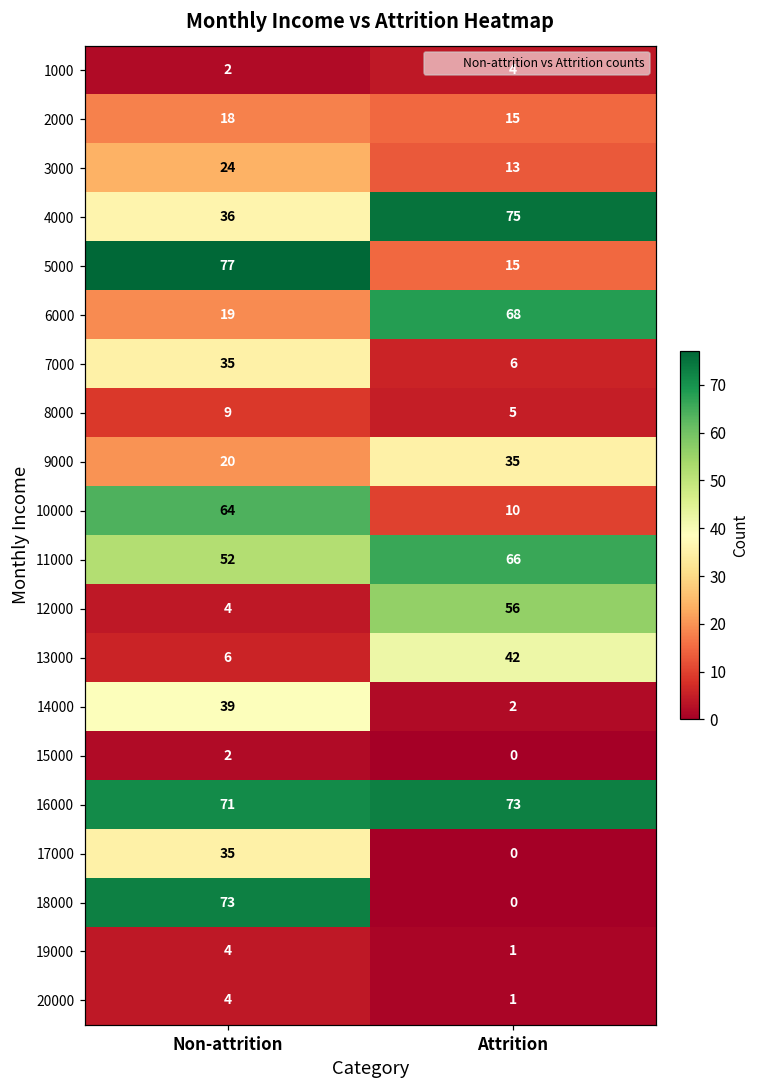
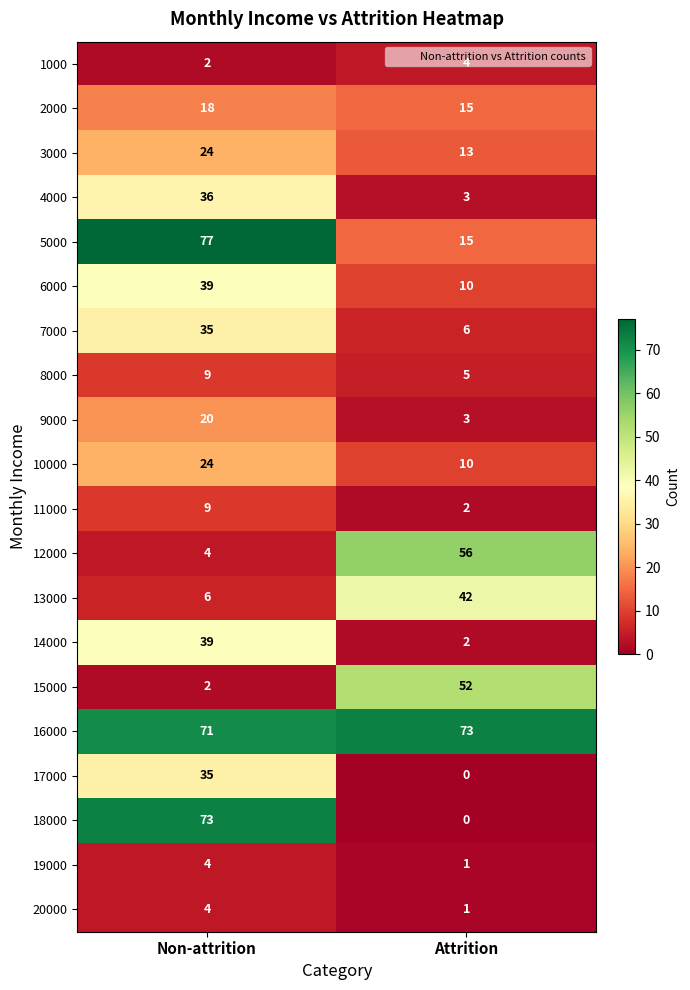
  {
    "1000": {
      "Non-attrition": 2
    },
    "2000": {
      "Non-attrition": 18,
      "Attrition": 15
    },
    "3000": {
      "Non-attrition": 24,
      "Attrition": 13
    },
    "4000": {
      "Non-attrition": 36,
-     "Attrition": 75
+     "Attrition": 3
    },
    "5000": {
      "Non-attrition": 77,
      "Attrition": 15
    },
    "6000": {
-     "Non-attrition": 19,
-     "Attrition": 68
+     "Non-attrition": 39,
+     "Attrition": 10
    },
    "7000": {
      "Non-attrition": 35,
      "Attrition": 6
    },
    "8000": {
      "Non-attrition": 9,
      "Attrition": 5
    },
    "9000": {
      "Non-attrition": 20,
-     "Attrition": 35
+     "Attrition": 3
    },
    "10000": {
-     "Non-attrition": 64,
+     "Non-attrition": 24,
      "Attrition": 10
    },
    "11000": {
-     "Non-attrition": 52,
-     "Attrition": 66
+     "Non-attrition": 9,
+     "Attrition": 2
    },
    "12000": {
      "Non-attrition": 4,
      "Attrition": 56
    },
    "13000": {
      "Non-attrition": 6,
      "Attrition": 42
    },
    "14000": {
      "Non-attrition": 39,
      "Attrition": 2
    },
    "15000": {
      "Non-attrition": 2,
-     "Attrition": 0
+     "Attrition": 52
    },
    "16000": {
      "Non-attrition": 71,
      "Attrition": 73
    },
    "17000": {
      "Non-attrition": 35,
      "Attrition": 0
    },
    "18000": {
      "Non-attrition": 73,
      "Attrition": 0
    },
    "19000": {
      "Non-attrition": 4,
      "Attrition": 1
    },
    "20000": {
      "Non-attrition": 4,
      "Attrition": 1
    }
  }
